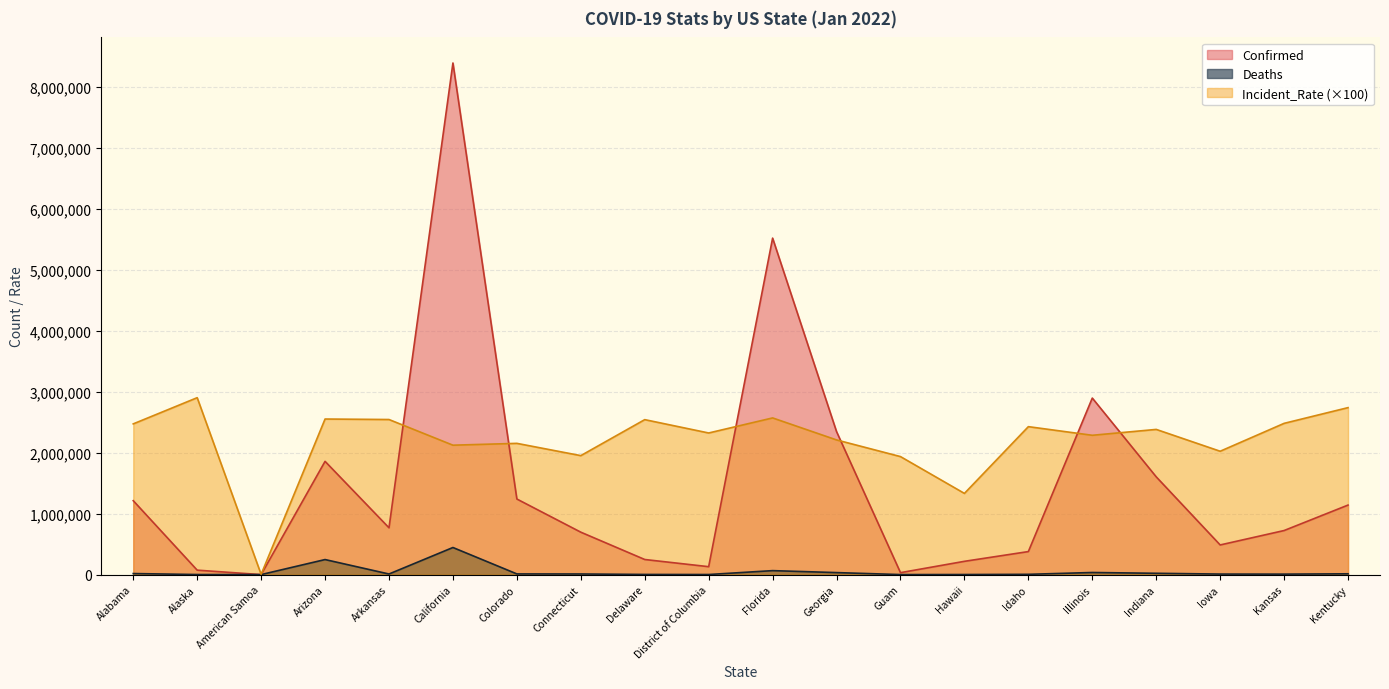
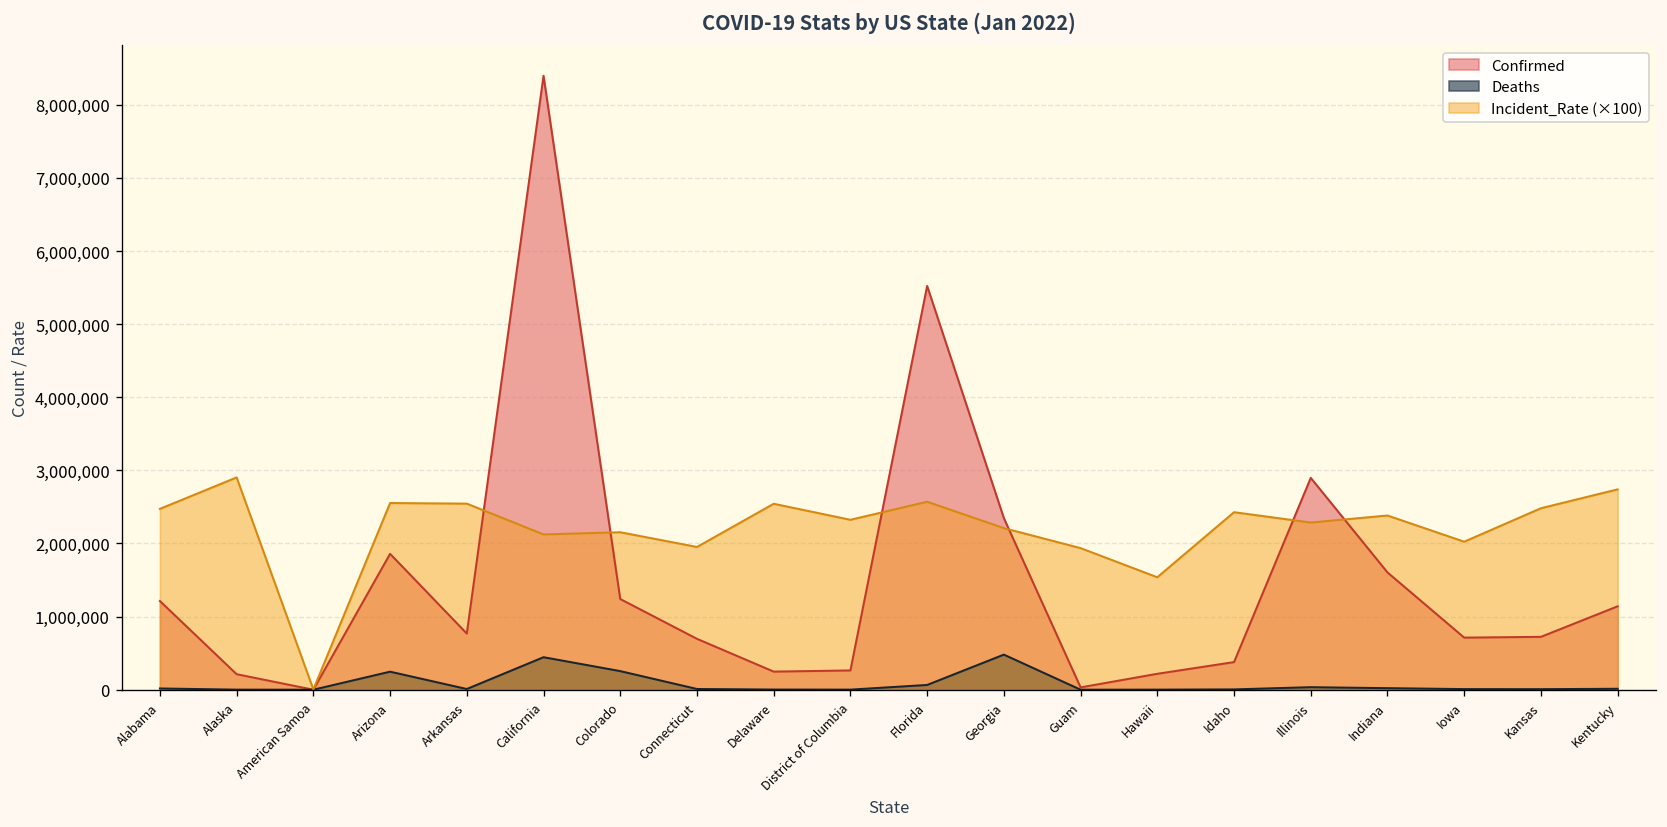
  {
    "Confirmed": {
      "Alabama": "1,200,000",
-     "Alaska": "100,000",
+     "Alaska": "200,000",
      "Arizona": "1,900,000",
      "Arkansas": "800,000",
      "California": "8,400,000",
      "Colorado": "1,200,000",
      "Connecticut": "700,000",
      "Delaware": "200,000",
-     "District of Columbia": "100,000",
+     "District of Columbia": "300,000",
      "Florida": "5,500,000",
      "Georgia": "2,300,000",
      "Hawaii": "200,000",
      "Idaho": "400,000",
      "Illinois": "2,900,000",
      "Indiana": "1,600,000",
-     "Iowa": "500,000",
+     "Iowa": "700,000",
      "Kansas": "700,000",
      "Kentucky": "1,100,000"
    },
    "Deaths": {
      "Alabama": "0",
      "Alaska": "0",
      "Arizona": "200,000",
      "Arkansas": "0",
      "California": "400,000",
-     "Colorado": "0",
+     "Colorado": "300,000",
      "Connecticut": "0",
      "Delaware": "0",
      "District of Columbia": "0",
      "Florida": "100,000",
-     "Georgia": "0",
+     "Georgia": "500,000",
      "Hawaii": "0",
      "Idaho": "0",
      "Illinois": "0",
      "Indiana": "0",
      "Iowa": "0",
      "Kansas": "0",
      "Kentucky": "0"
    },
    "Incident_Rate (×100)": {
      "Alabama": "2,500,000",
      "Alaska": "2,900,000",
      "Arizona": "2,600,000",
      "Arkansas": "2,500,000",
      "California": "2,100,000",
      "Colorado": "2,200,000",
      "Connecticut": "2,000,000",
      "Delaware": "2,500,000",
      "District of Columbia": "2,300,000",
      "Florida": "2,600,000",
      "Georgia": "2,200,000",
      "Guam": "1,900,000",
-     "Hawaii": "1,300,000",
+     "Hawaii": "1,500,000",
      "Idaho": "2,400,000",
      "Illinois": "2,300,000",
      "Indiana": "2,400,000",
      "Iowa": "2,000,000",
      "Kansas": "2,500,000",
      "Kentucky": "2,700,000"
    }
  }
